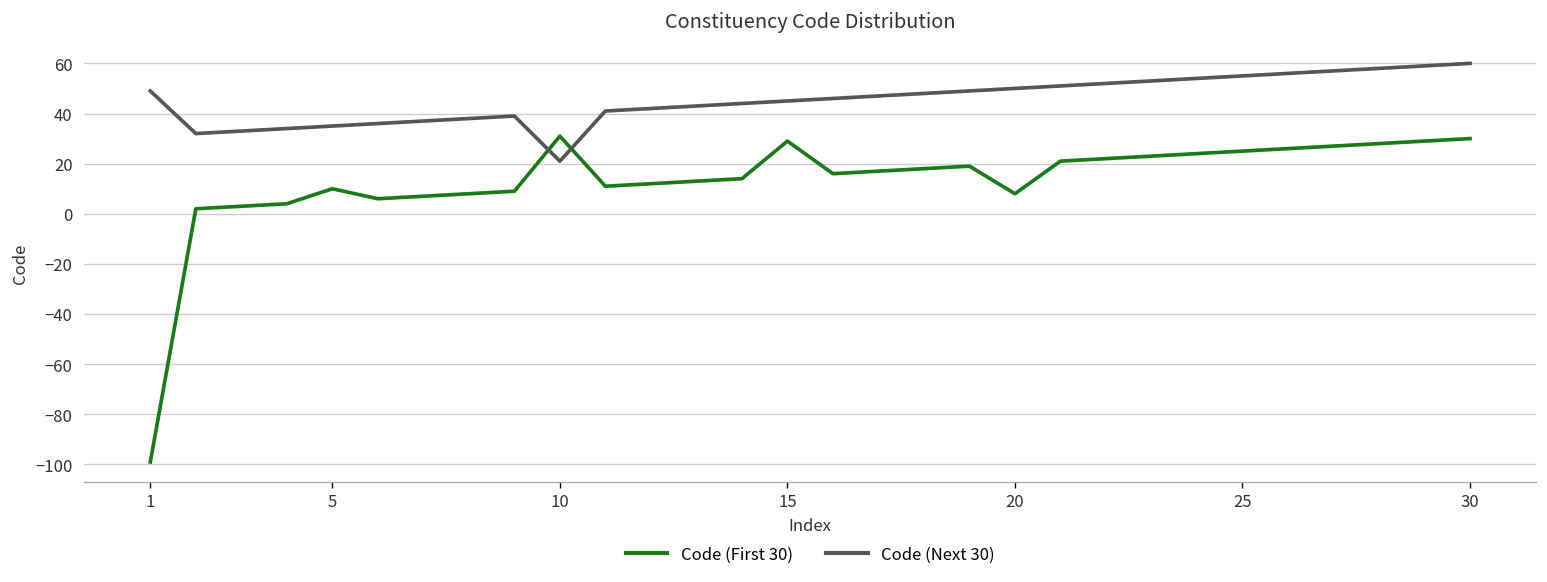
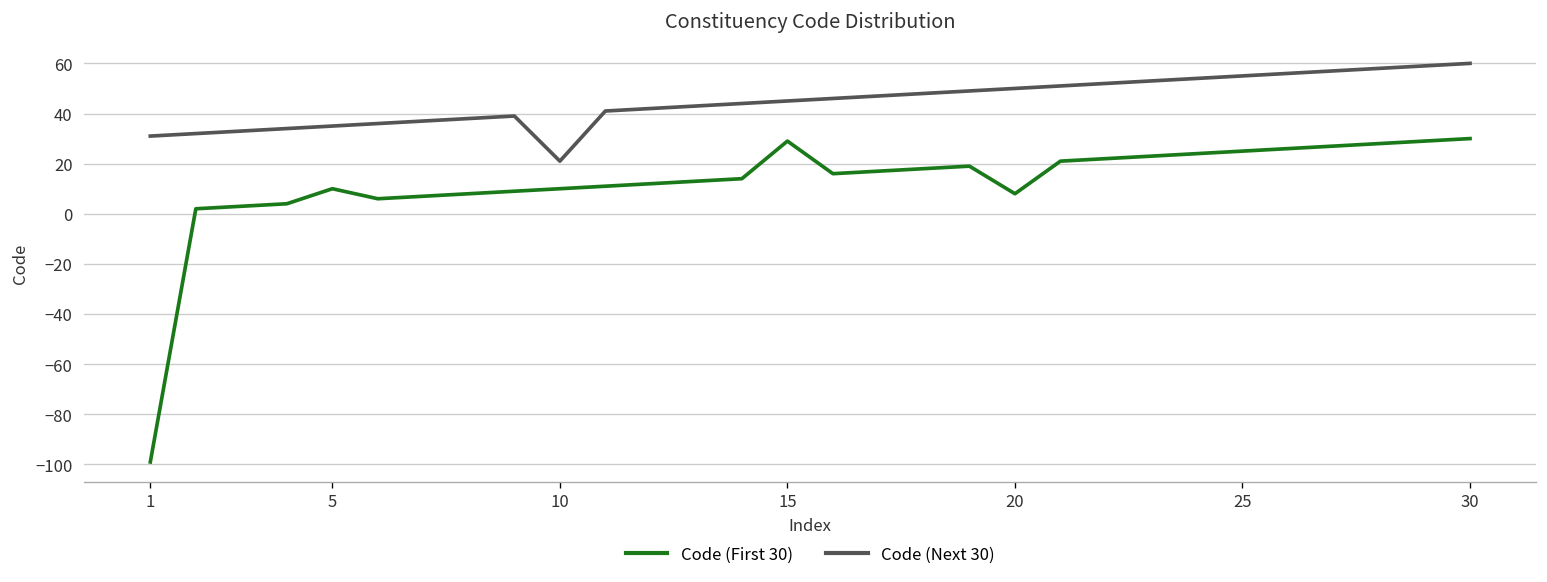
  {
    "Code (First 30)": {
      "1": -99,
      "5": 10,
-     "10": 31,
+     "10": 10,
      "15": 29,
      "20": 8,
      "25": 25,
      "30": 30
    },
    "Code (Next 30)": {
-     "1": 49,
+     "1": 31,
      "5": 35,
      "10": 21,
      "15": 45,
      "20": 50,
      "25": 55,
      "30": 60
    }
  }
